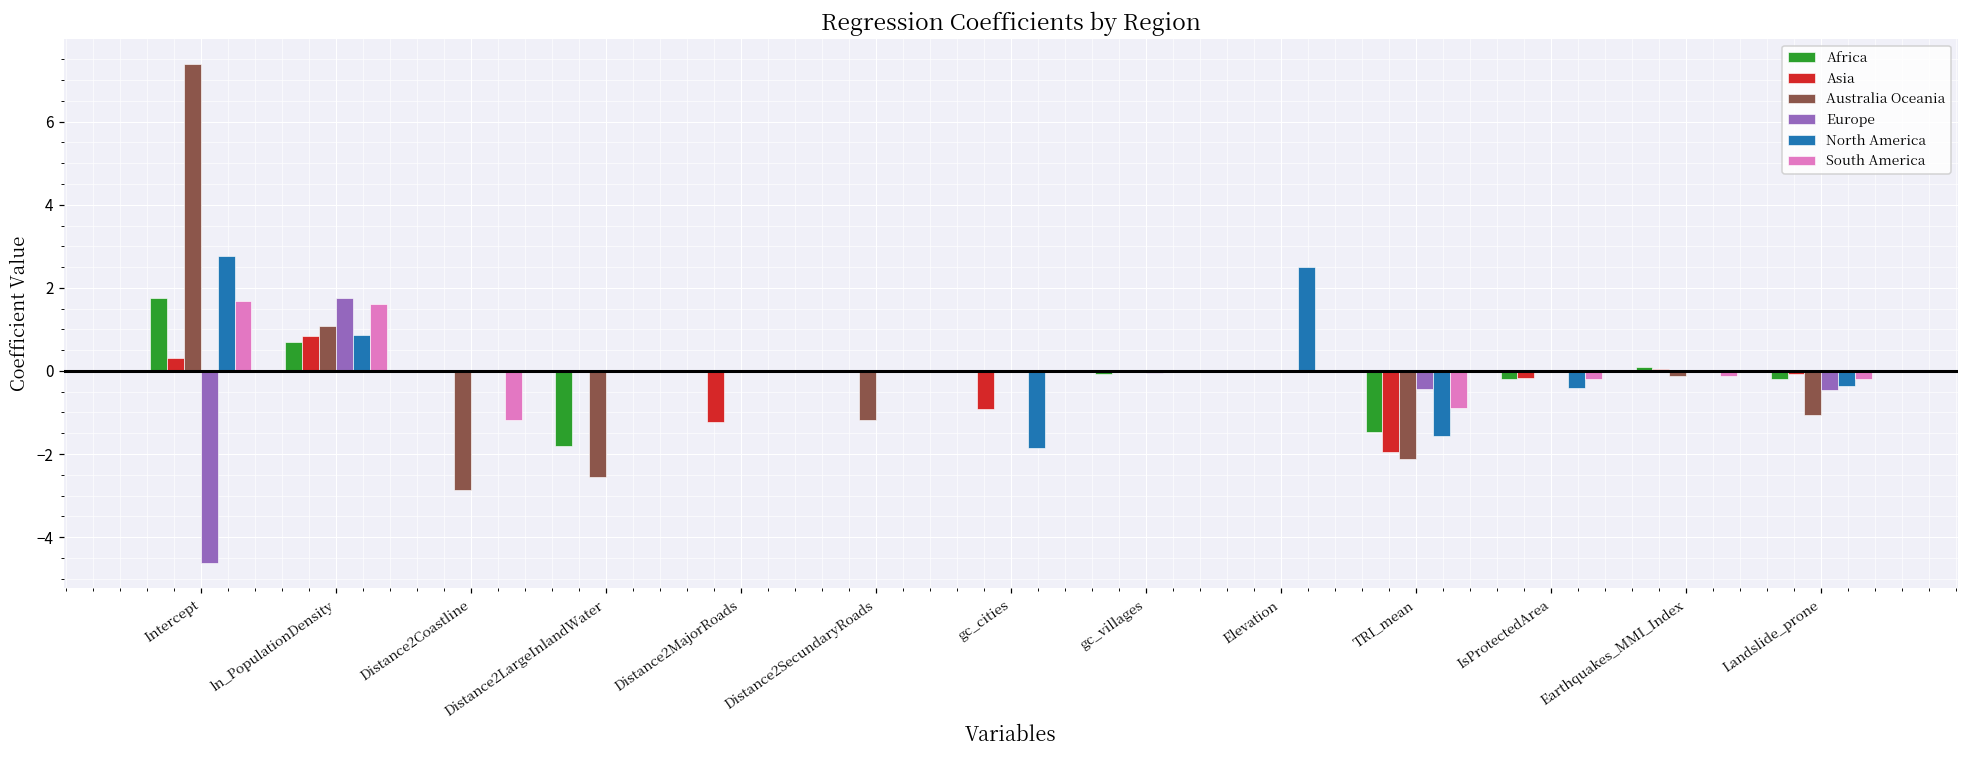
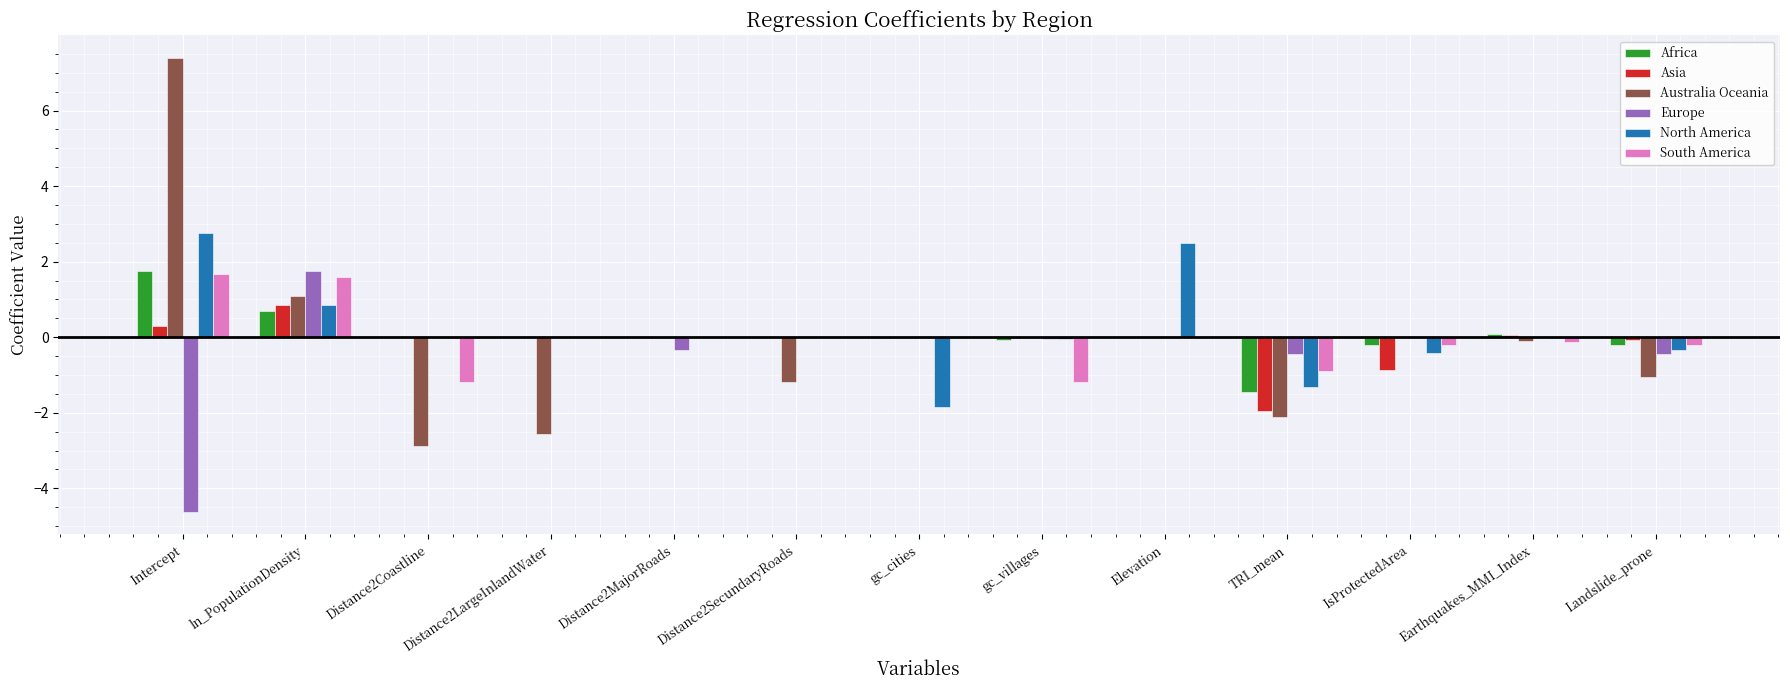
  {
    "Africa": {
      "Intercept": 1.8,
      "ln_PopulationDensity": 0.7,
-     "Distance2LargeInlandWater": -1.8,
+     "Distance2LargeInlandWater": 0.0,
      "gc_villages": -0.1,
      "TRI_mean": -1.5,
      "IsProtectedArea": -0.2,
      "Earthquakes_MMI_Index": 0.1,
      "Landslide_prone": -0.2
    },
    "Asia": {
      "Intercept": 0.3,
      "ln_PopulationDensity": 0.8,
-     "Distance2MajorRoads": -1.2,
-     "gc_cities": -0.9,
+     "Distance2MajorRoads": 0.0,
+     "gc_cities": 0.0,
      "TRI_mean": -1.9,
-     "IsProtectedArea": -0.2,
+     "IsProtectedArea": -0.9,
      "Landslide_prone": -0.1
    },
    "Australia Oceania": {
      "Intercept": 7.4,
      "ln_PopulationDensity": 1.1,
      "Distance2Coastline": -2.9,
      "Distance2LargeInlandWater": -2.6,
      "Distance2SecundaryRoads": -1.2,
      "TRI_mean": -2.1,
      "IsProtectedArea": 0.0,
      "Earthquakes_MMI_Index": -0.1,
      "Landslide_prone": -1.0
    },
    "Europe": {
      "Intercept": -4.6,
      "ln_PopulationDensity": 1.8,
-     "Distance2MajorRoads": 0.0,
+     "Distance2MajorRoads": -0.3,
      "TRI_mean": -0.4,
      "IsProtectedArea": 0.0,
      "Landslide_prone": -0.5
    },
    "North America": {
      "Intercept": 2.8,
      "ln_PopulationDensity": 0.9,
      "Distance2MajorRoads": 0.0,
      "gc_cities": -1.9,
      "Elevation": 2.5,
-     "TRI_mean": -1.6,
+     "TRI_mean": -1.3,
      "IsProtectedArea": -0.4,
      "Landslide_prone": -0.4
    },
    "South America": {
      "Intercept": 1.7,
      "ln_PopulationDensity": 1.6,
      "Distance2Coastline": -1.2,
-     "gc_villages": 0.0,
+     "gc_villages": -1.2,
      "TRI_mean": -0.9,
      "IsProtectedArea": -0.2,
      "Earthquakes_MMI_Index": -0.1,
      "Landslide_prone": -0.2
    }
  }
